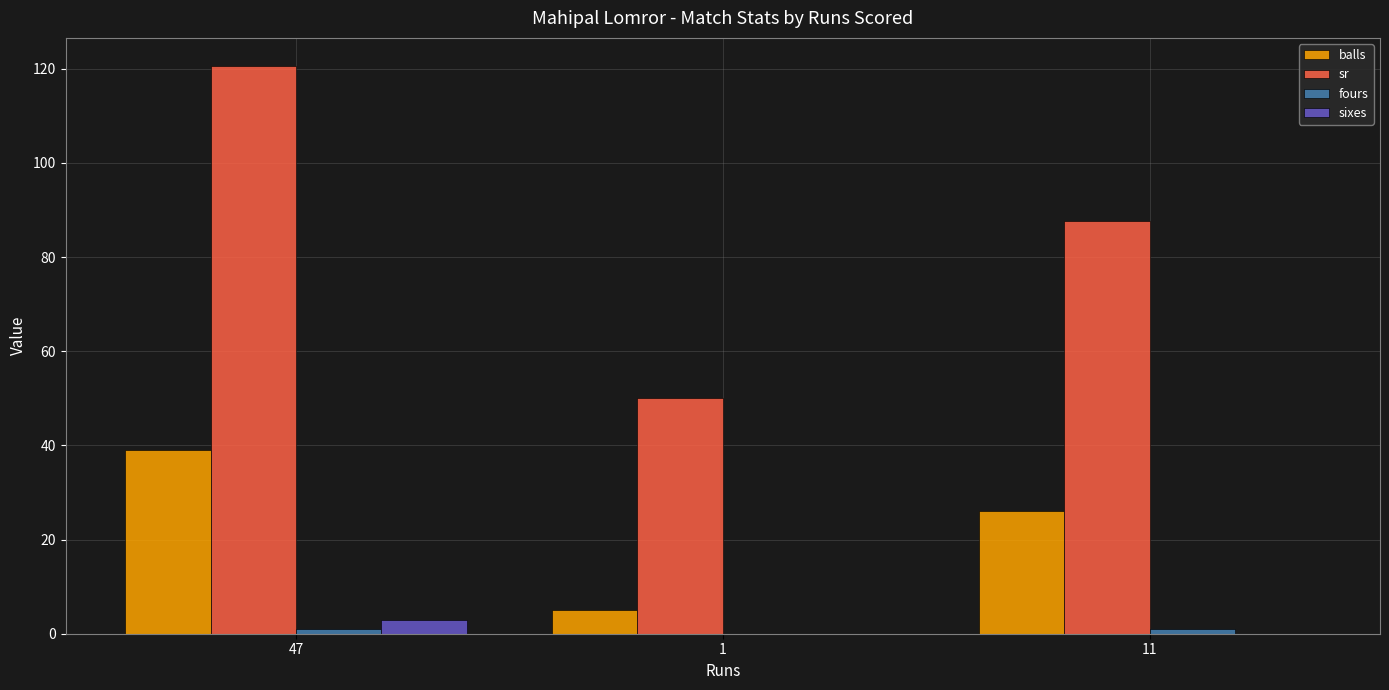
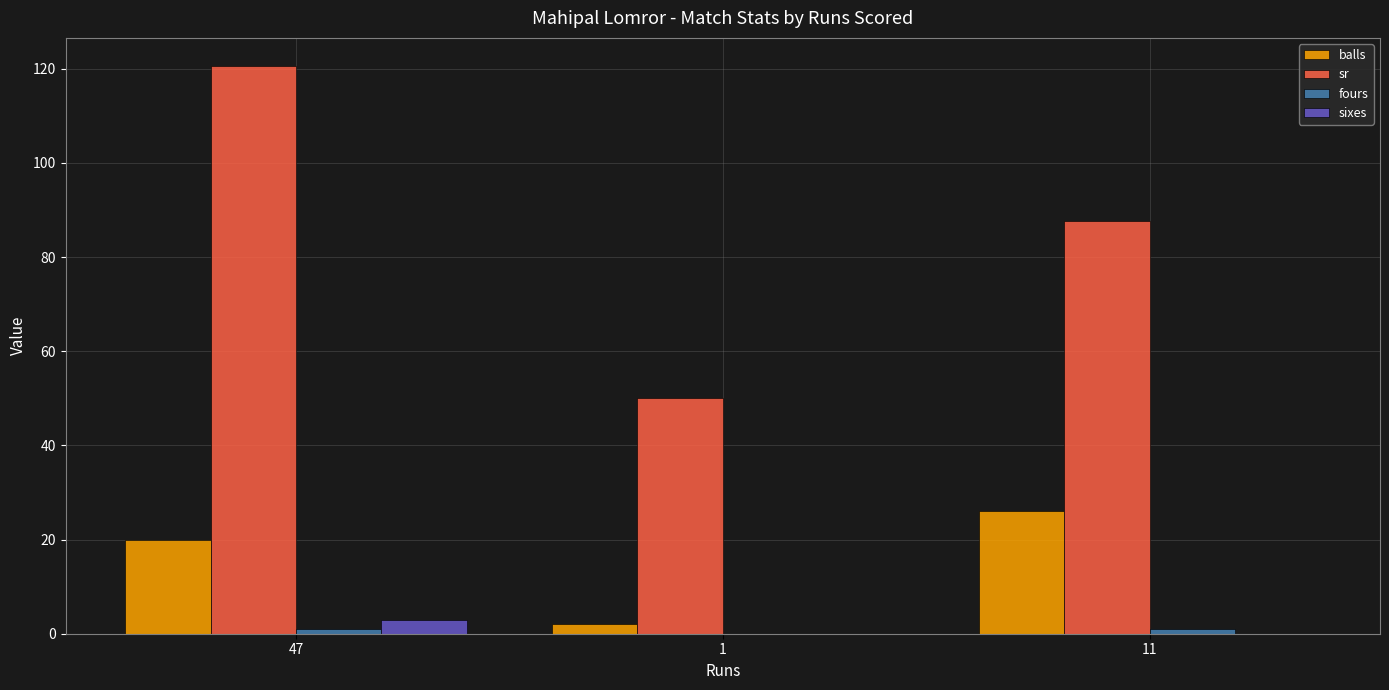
  {
    "balls": {
-     "47": 39,
-     "1": 5,
+     "47": 20,
+     "1": 2,
      "11": 26
    },
    "sr": {
      "47": 121,
      "1": 50,
      "11": 88
    }
  }
